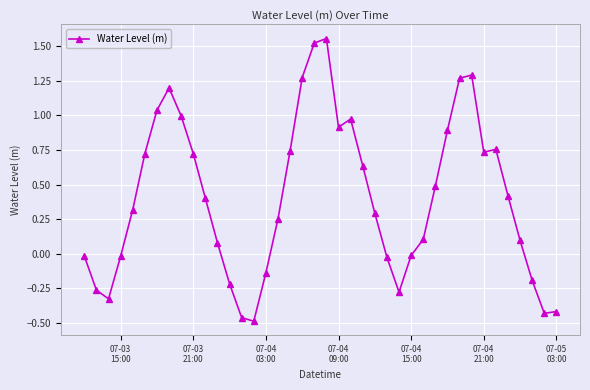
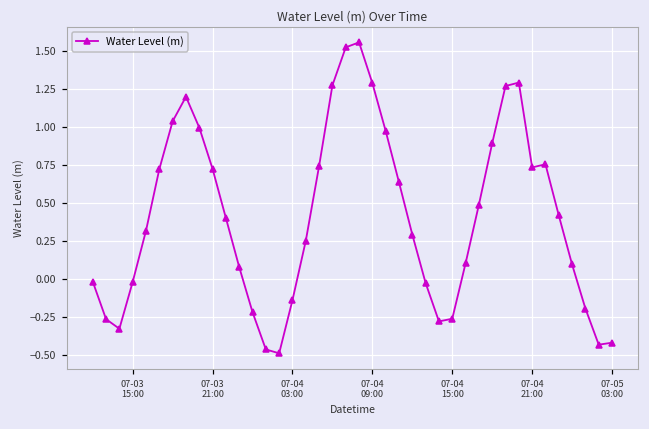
  {
    "07-03 15:00": -0.02,
    "07-03 21:00": 0.72,
    "07-04 03:00": -0.14,
-   "07-04 09:00": 0.91,
-   "07-04 15:00": -0.01,
+   "07-04 09:00": 1.29,
+   "07-04 15:00": -0.26,
    "07-04 21:00": 0.73,
    "07-05 03:00": -0.42
  }
